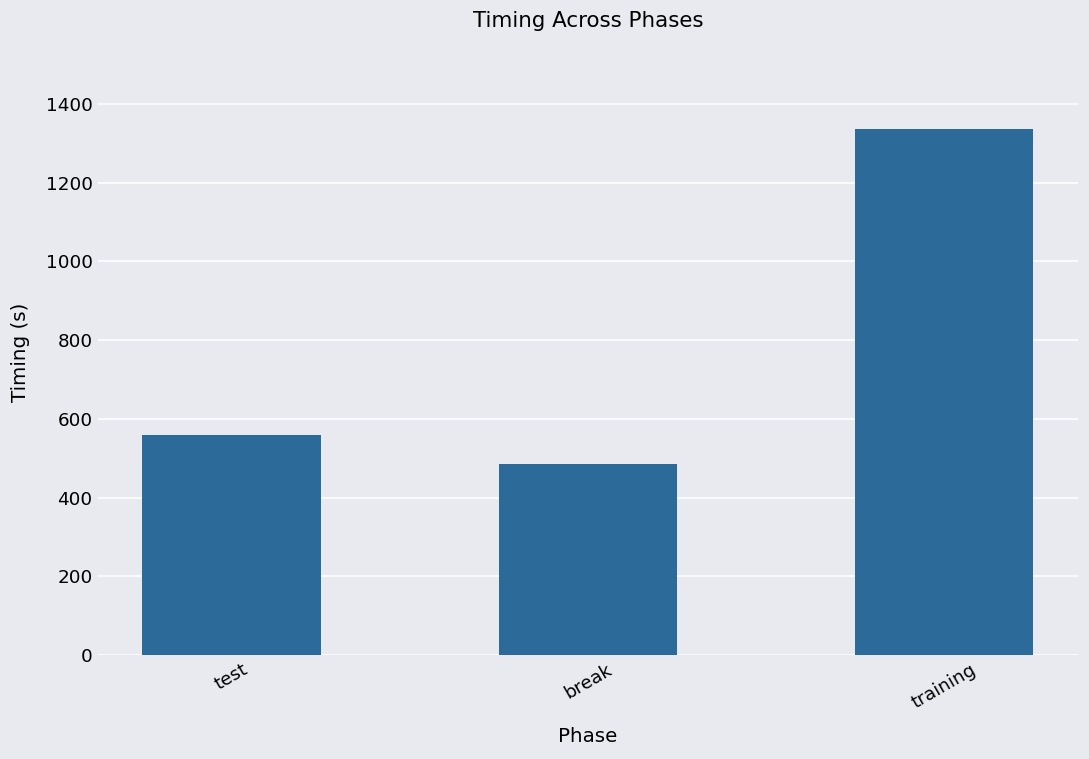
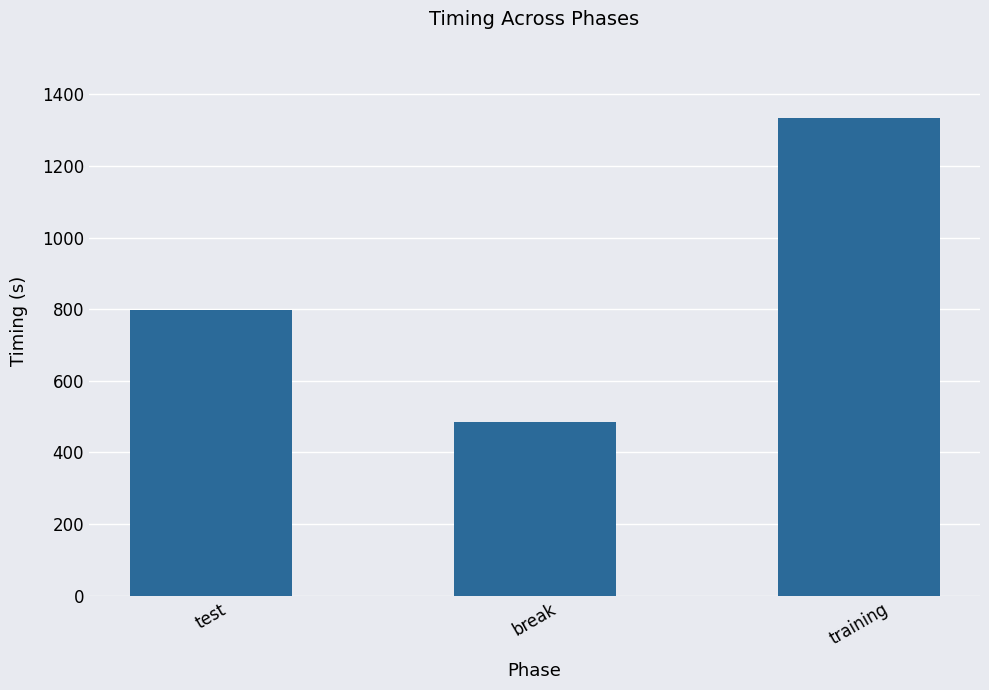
  {
-   "test": 560,
+   "test": 800,
    "break": 480,
    "training": 1340
  }
